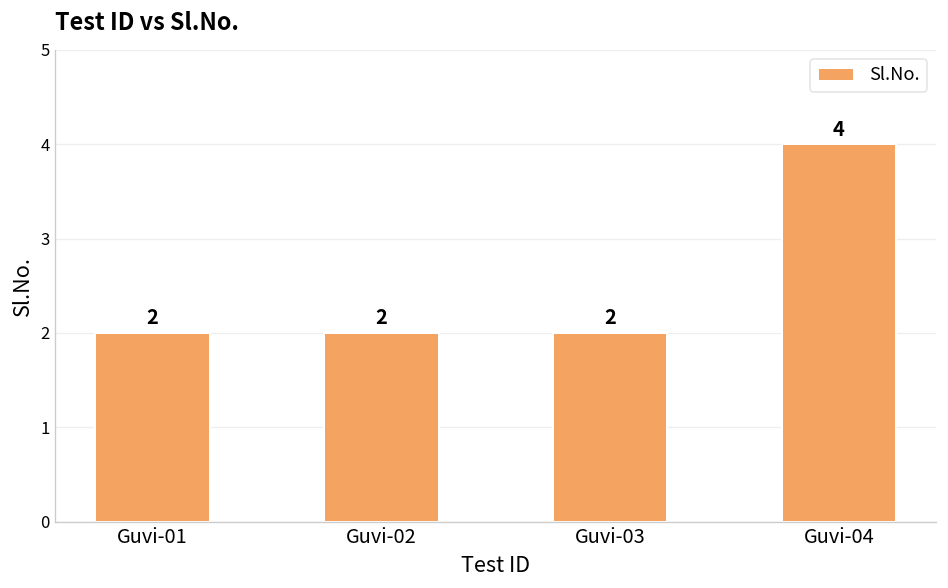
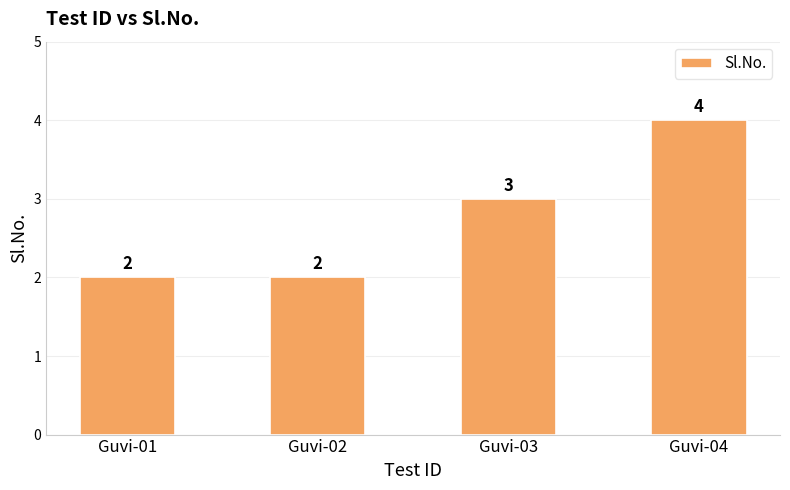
  {
    "Guvi-01": 2,
    "Guvi-02": 2,
-   "Guvi-03": 2,
+   "Guvi-03": 3,
    "Guvi-04": 4
  }
